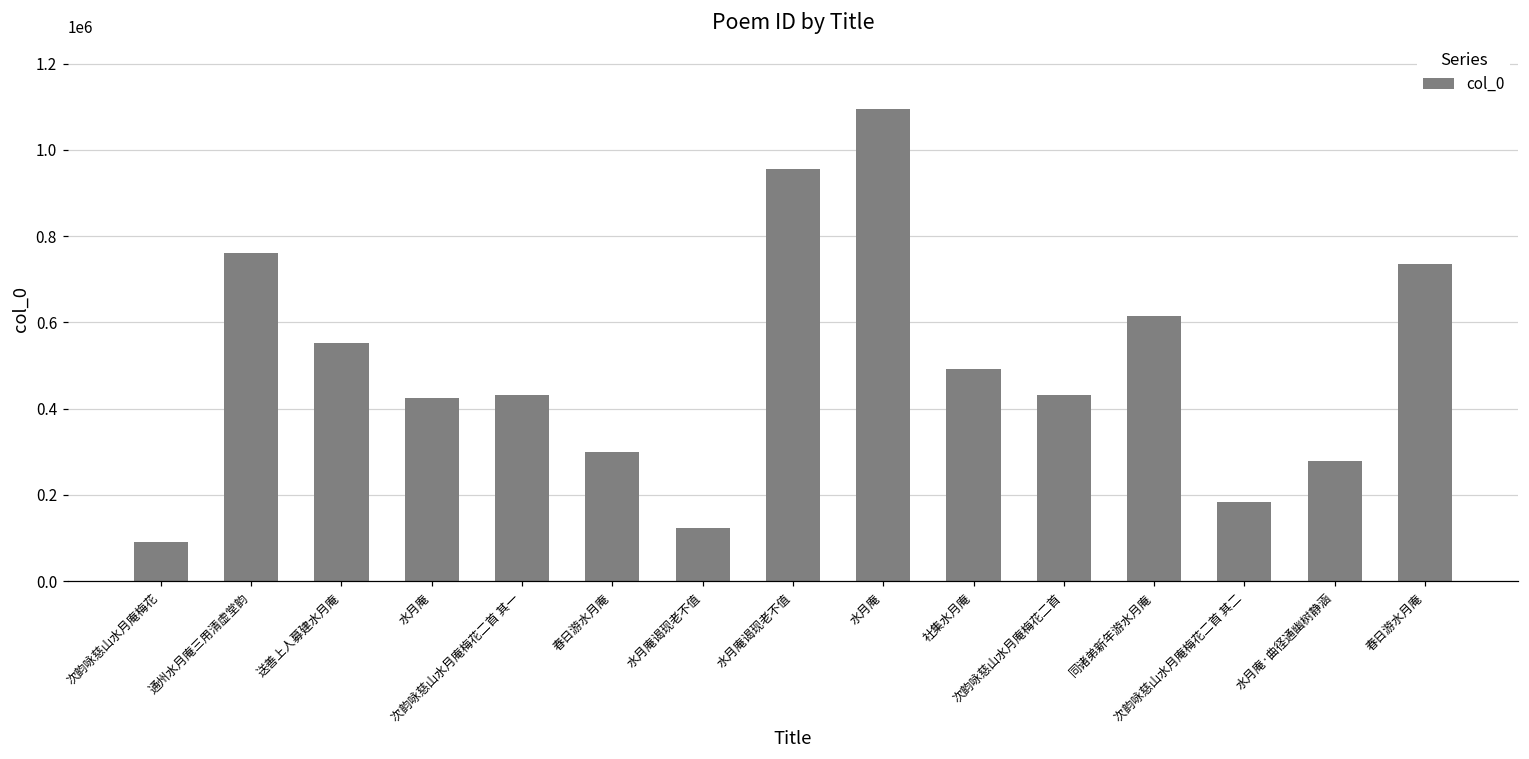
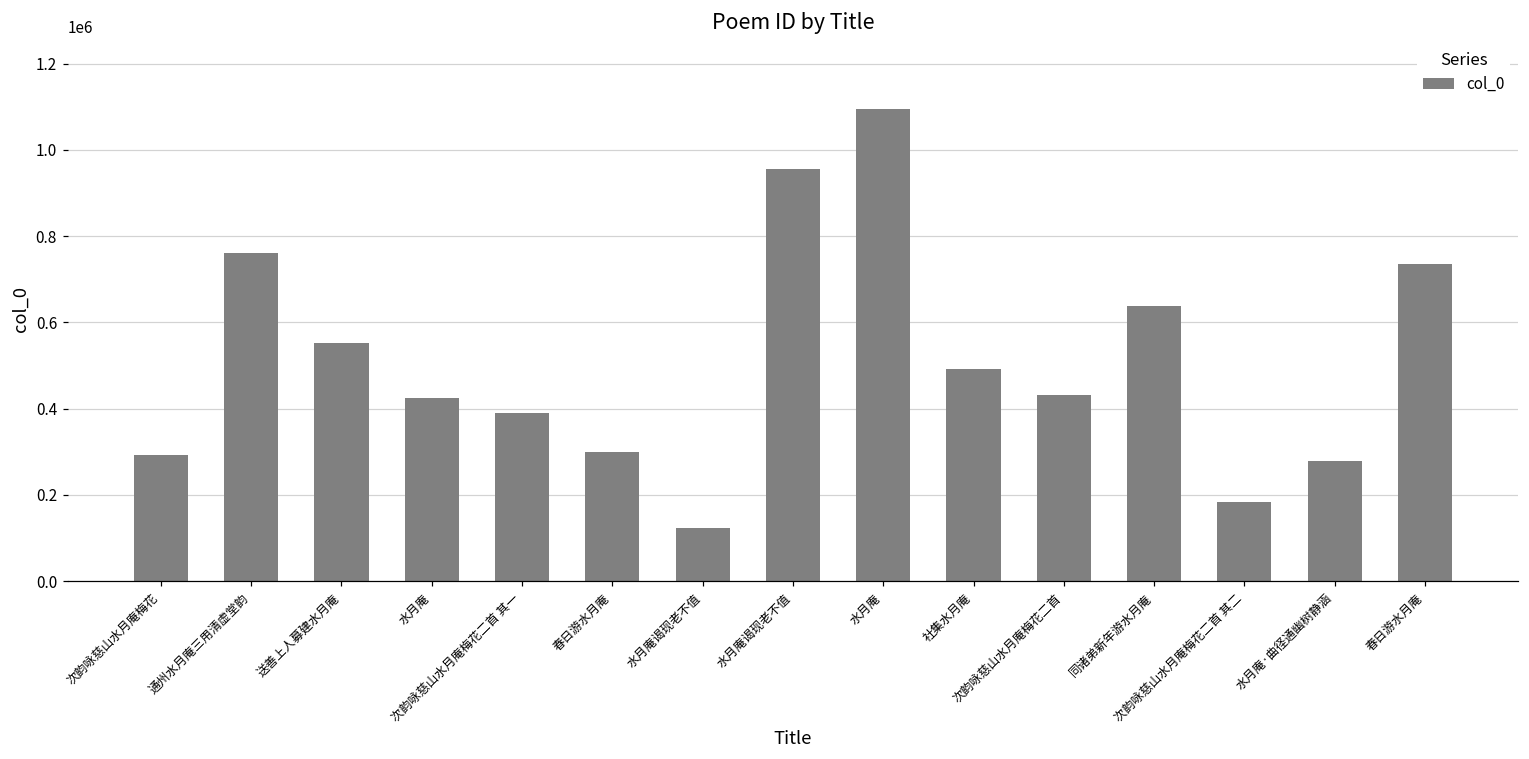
  {
-   "次韵咏慈山水月庵梅花": 90000,
+   "次韵咏慈山水月庵梅花": 290000,
    "通州水月庵三用清虚堂韵": 760000,
    "送善上人募建水月庵": 550000,
-   "次韵咏慈山水月庵梅花二首 其一": 430000,
+   "次韵咏慈山水月庵梅花二首 其一": 390000,
    "社集水月庵": 490000,
    "次韵咏慈山水月庵梅花二首": 430000,
-   "同诸弟新年游水月庵": 620000,
+   "同诸弟新年游水月庵": 640000,
    "次韵咏慈山水月庵梅花二首 其二": 180000,
    "水月庵·曲径通幽树静涵": 280000
  }
